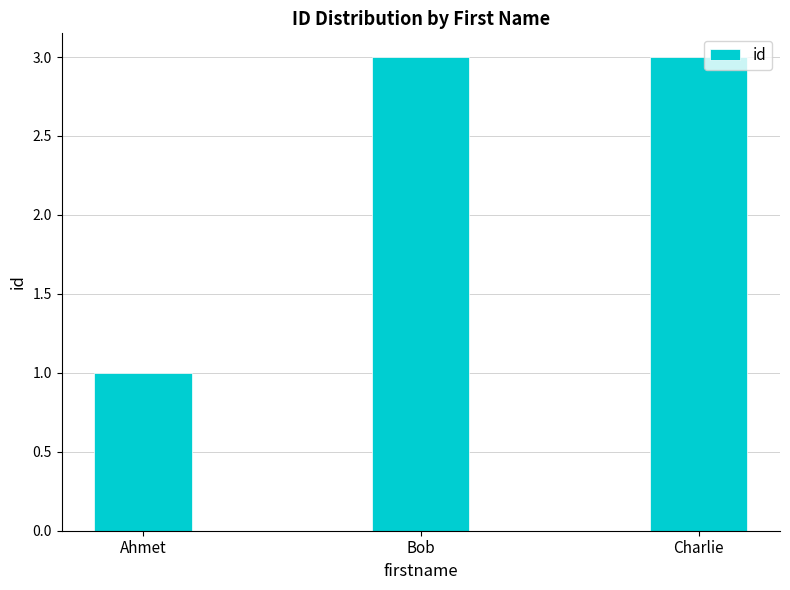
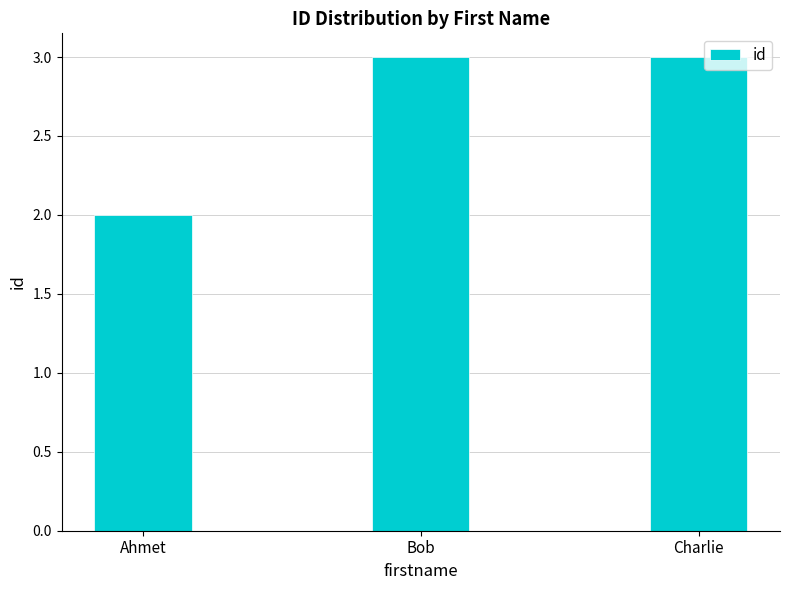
  {
-   "Ahmet": 1,
+   "Ahmet": 2,
    "Bob": 3,
    "Charlie": 3
  }
